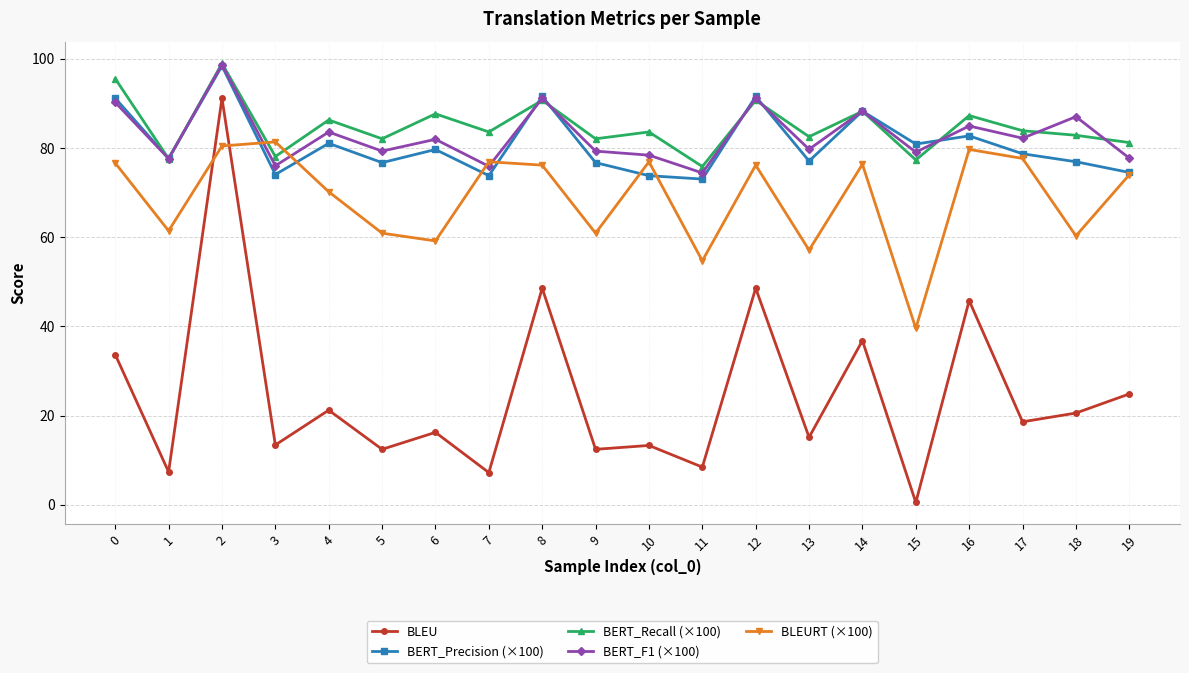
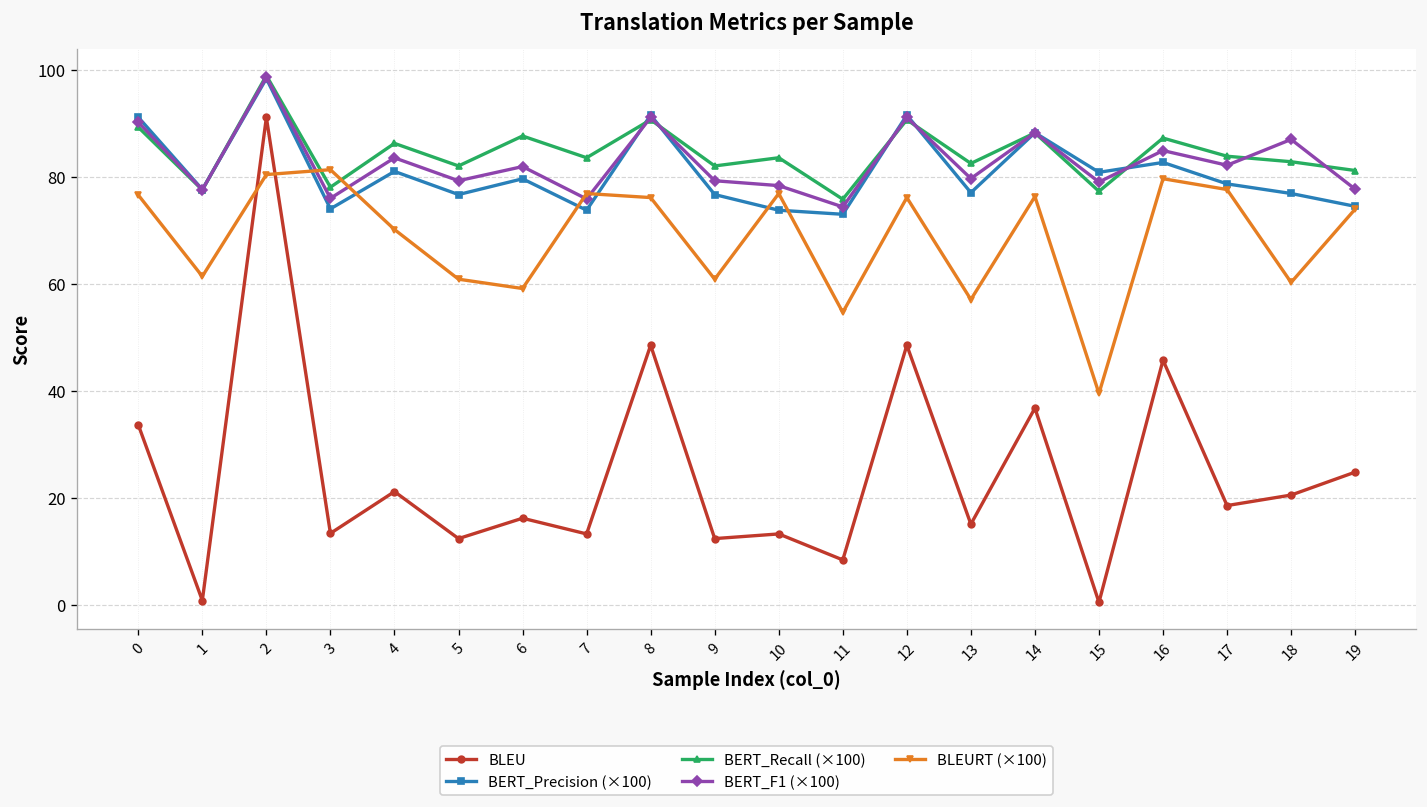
  {
    "BLEU": {
      "0": 34,
-     "1": 7,
+     "1": 1,
      "2": 91,
      "3": 13,
      "4": 21,
      "5": 12,
      "6": 16,
-     "7": 7,
+     "7": 13,
      "8": 49,
      "9": 12,
      "10": 13,
      "11": 8,
      "12": 49,
      "13": 15,
      "14": 37,
      "15": 1,
      "16": 46,
      "17": 19,
      "18": 21,
      "19": 25
    },
    "BERT_Precision (×100)": {
      "0": 91,
      "3": 74,
      "4": 81,
      "5": 77,
      "6": 80,
      "7": 74,
      "9": 77,
      "10": 74,
      "11": 73,
      "13": 77,
      "15": 81,
      "16": 83,
      "17": 79,
      "18": 77
    },
    "BERT_Recall (×100)": {
-     "0": 96,
+     "0": 89,
      "3": 78,
      "4": 86,
      "5": 82,
      "6": 88,
      "7": 84,
      "9": 82,
      "10": 84,
      "11": 76,
      "13": 82,
      "15": 77,
      "16": 87,
      "17": 84,
      "18": 83,
      "19": 81
    },
    "BERT_F1 (×100)": {
      "0": 90,
      "3": 76,
      "4": 84,
      "5": 79,
      "6": 82,
      "7": 76,
      "9": 79,
      "10": 78,
      "11": 74,
      "13": 80,
      "15": 79,
      "16": 85,
      "17": 82,
      "18": 87,
      "19": 78
    },
    "BLEURT (×100)": {
      "0": 77,
      "1": 61,
      "2": 80,
      "3": 81,
      "4": 70,
      "5": 61,
      "6": 59,
      "7": 77,
      "8": 76,
      "9": 61,
      "10": 77,
      "11": 55,
      "12": 76,
      "13": 57,
      "14": 76,
      "15": 40,
      "16": 80,
      "17": 78,
      "18": 60
    }
  }
